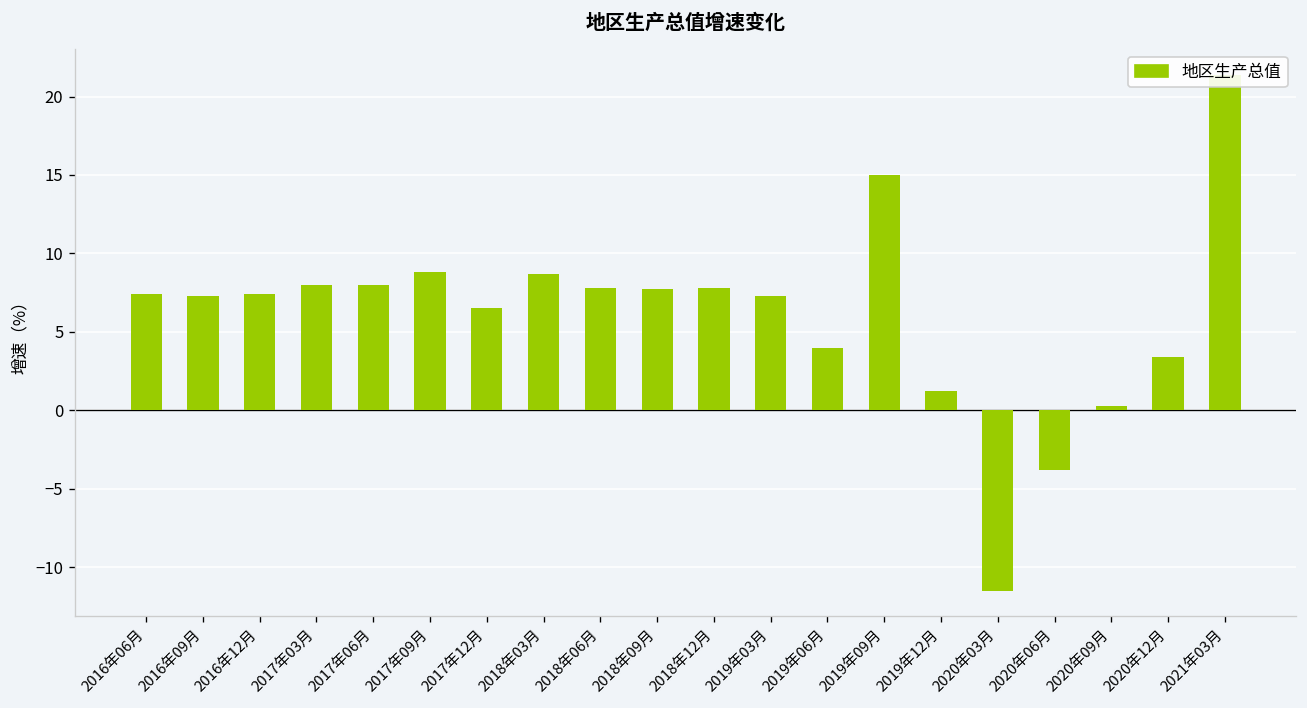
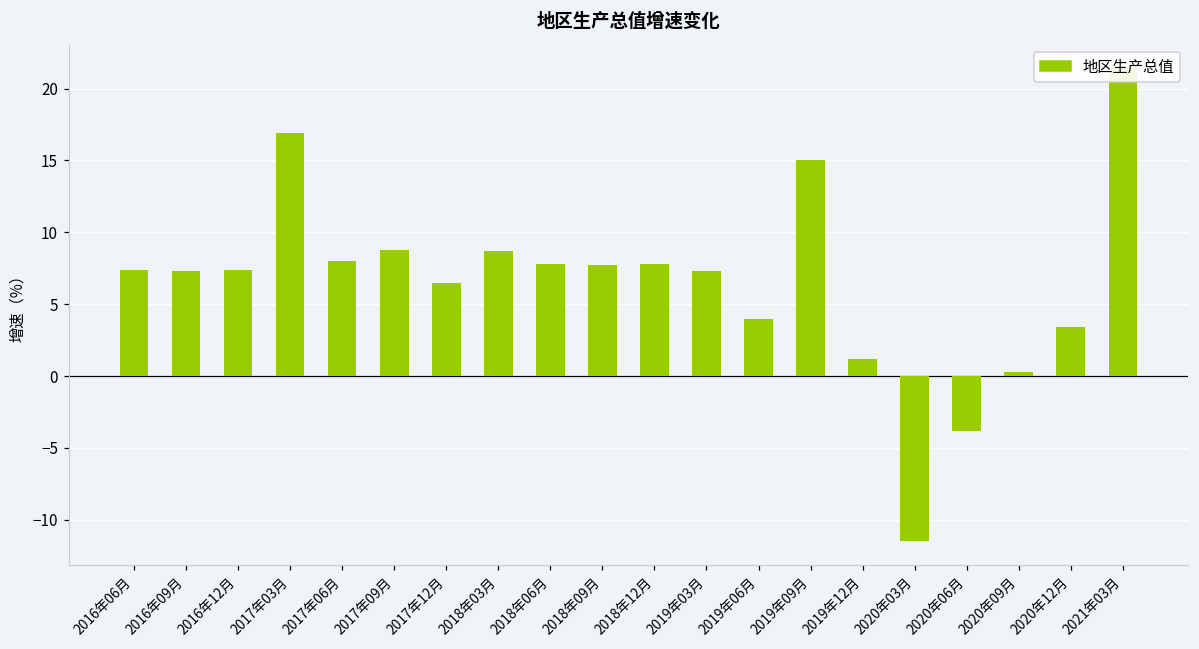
  {
    "2016年06月": 7.4,
    "2016年09月": 7.3,
    "2016年12月": 7.4,
-   "2017年03月": 8.0,
+   "2017年03月": 16.9,
    "2017年06月": 8.0,
    "2017年09月": 8.8,
    "2017年12月": 6.5,
    "2018年03月": 8.7,
    "2018年06月": 7.8,
    "2018年09月": 7.7,
    "2018年12月": 7.8,
    "2019年03月": 7.3,
    "2019年06月": 4.0,
    "2019年09月": 15.0,
    "2019年12月": 1.2,
    "2020年03月": -11.5,
    "2020年06月": -3.8,
    "2020年09月": 0.3,
    "2020年12月": 3.4
  }
